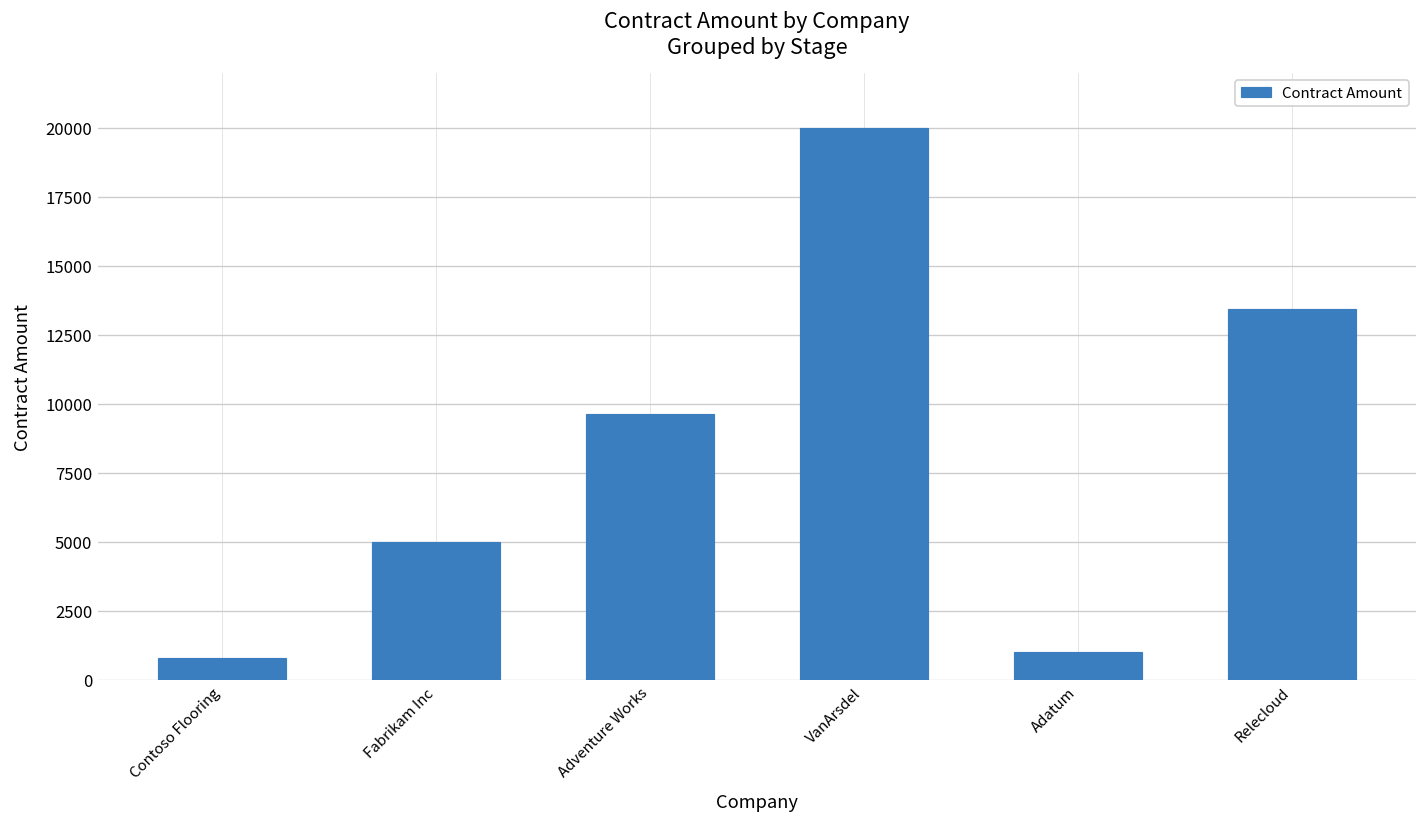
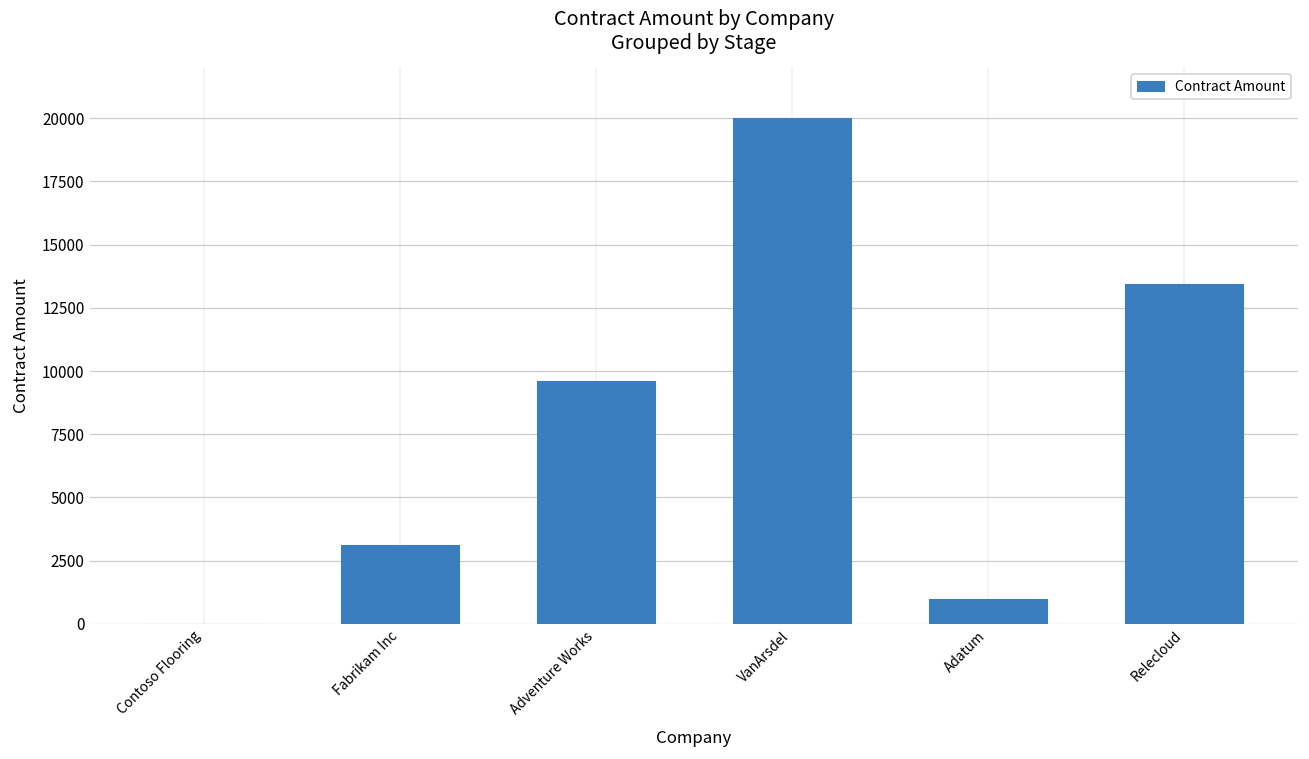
  {
-   "Contoso Flooring": 800,
-   "Fabrikam Inc": 5000,
+   "Contoso Flooring": 0,
+   "Fabrikam Inc": 3100,
    "Adventure Works": 9600,
    "VanArsdel": 20000,
    "Adatum": 1000,
    "Relecloud": 13400
  }
